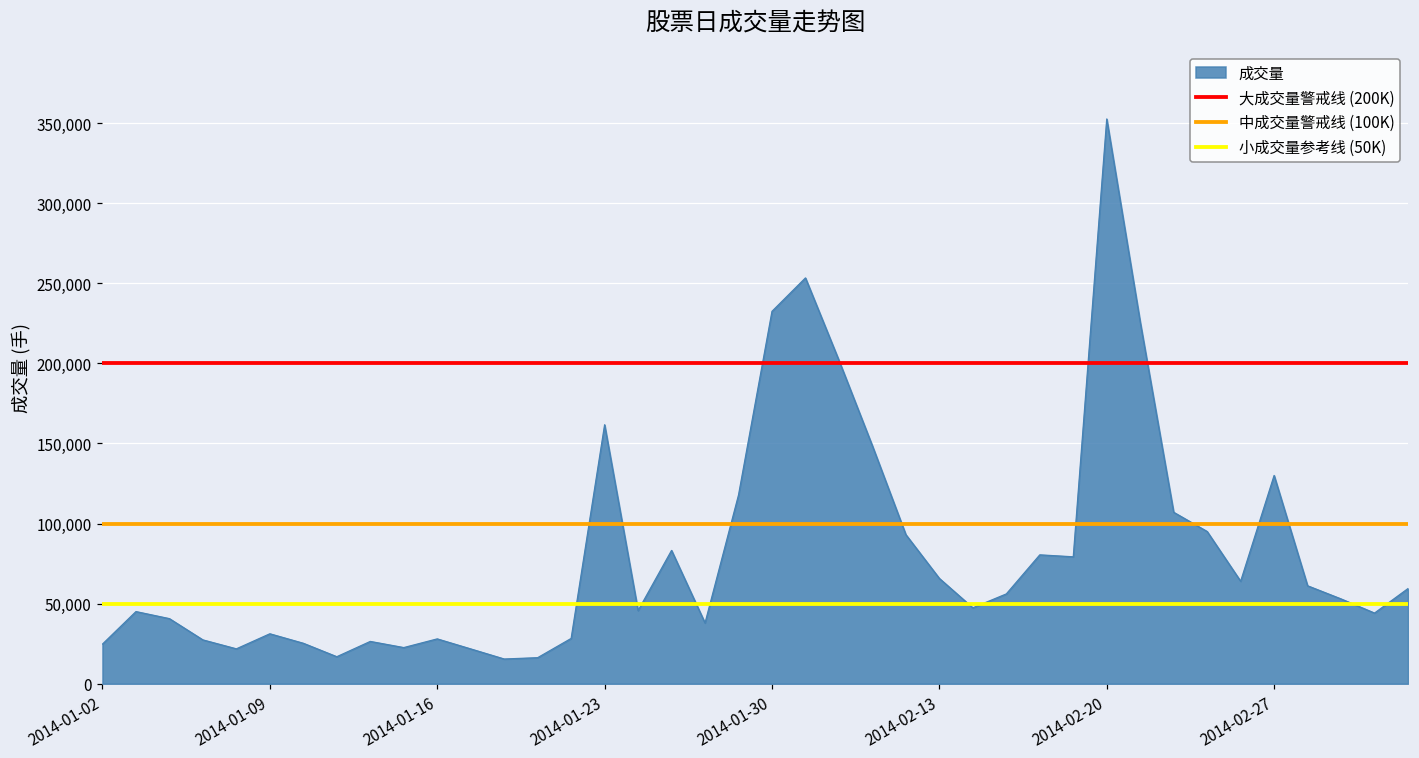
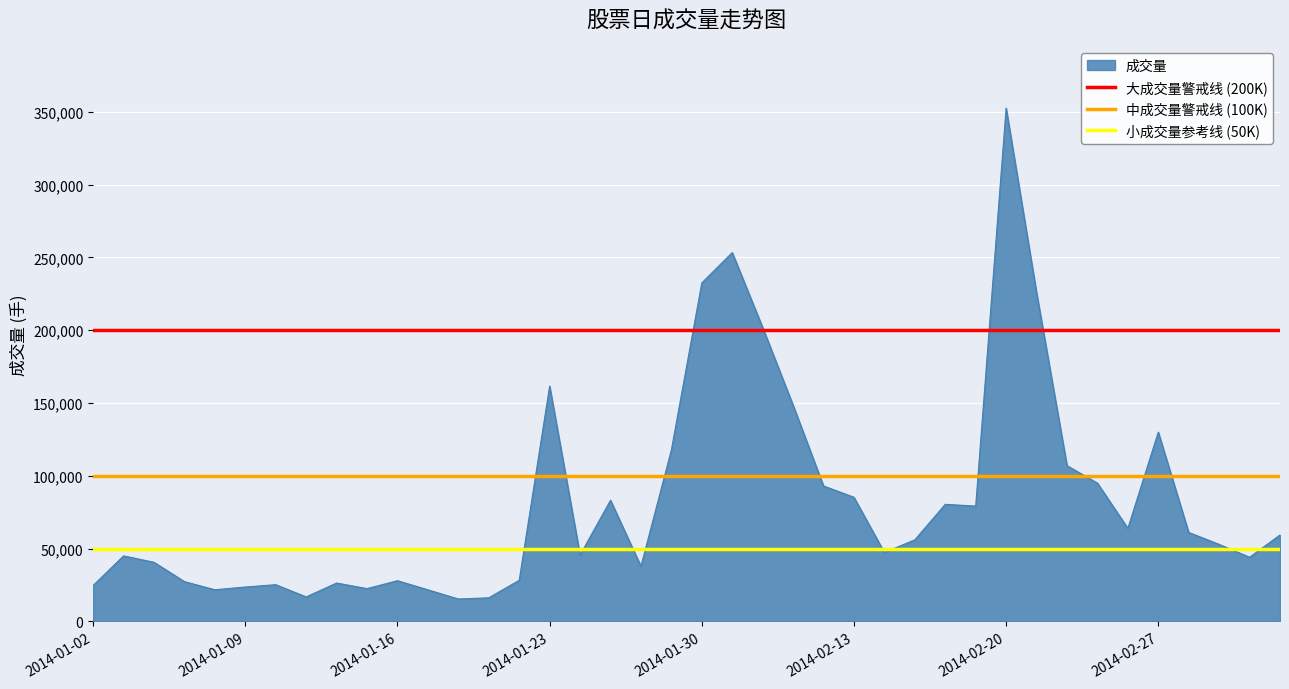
  {
    "2014-01-02": "25,000",
-   "2014-01-09": "31,000",
+   "2014-01-09": "24,000",
    "2014-01-16": "28,000",
    "2014-01-23": "162,000",
    "2014-01-30": "233,000",
-   "2014-02-13": "66,000",
+   "2014-02-13": "85,000",
    "2014-02-20": "353,000",
    "2014-02-27": "130,000"
  }
